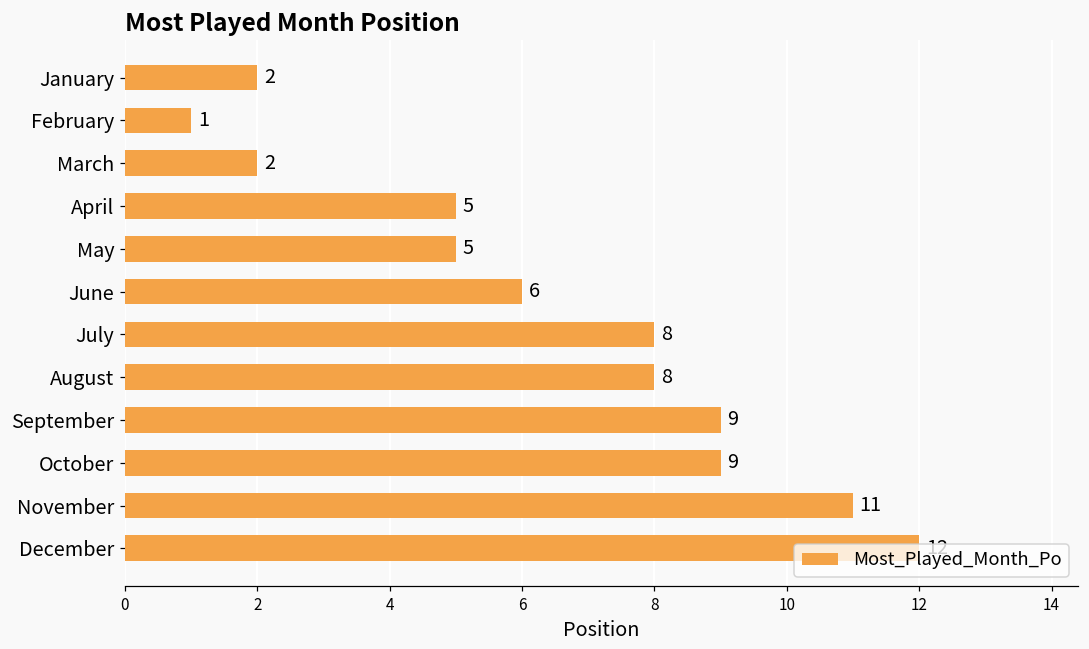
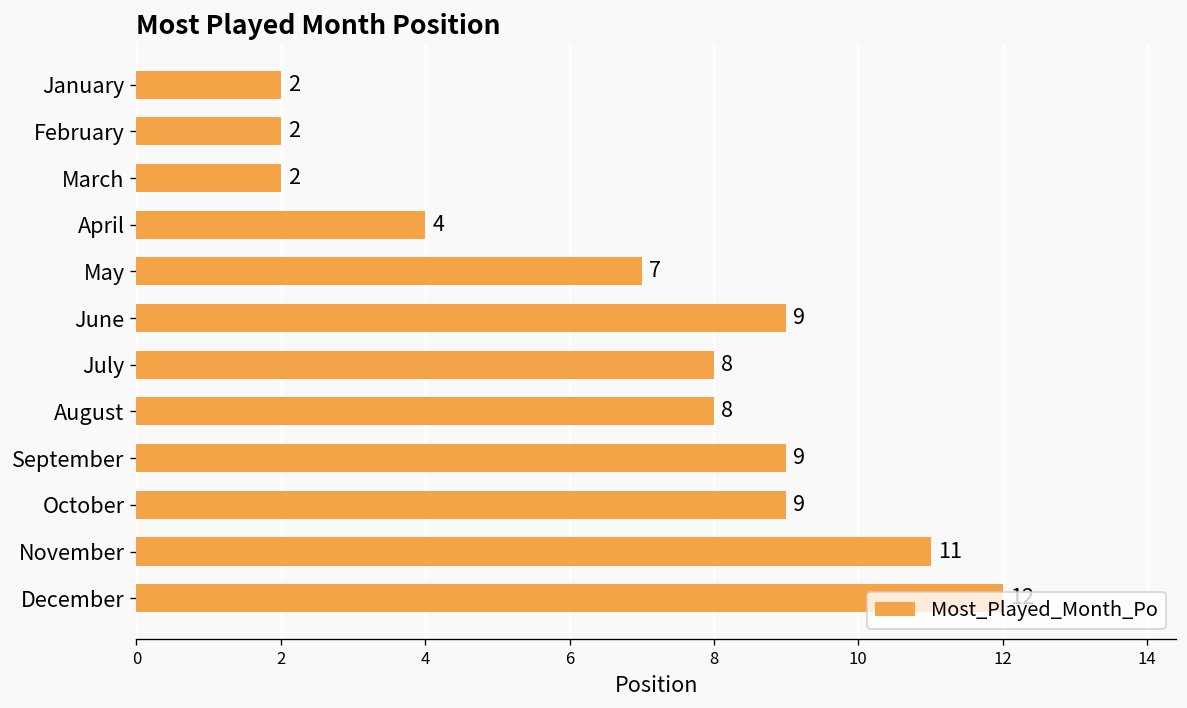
  {
    "January": 2,
-   "February": 1,
+   "February": 2,
    "March": 2,
-   "April": 5,
-   "May": 5,
-   "June": 6,
+   "April": 4,
+   "May": 7,
+   "June": 9,
    "July": 8,
    "August": 8,
    "September": 9,
    "October": 9,
    "November": 11
  }
